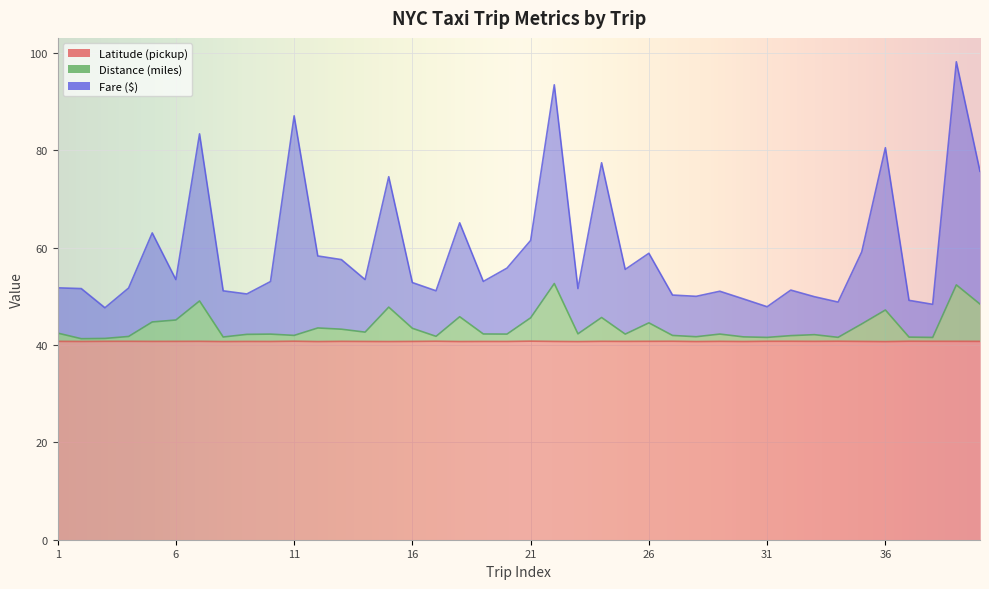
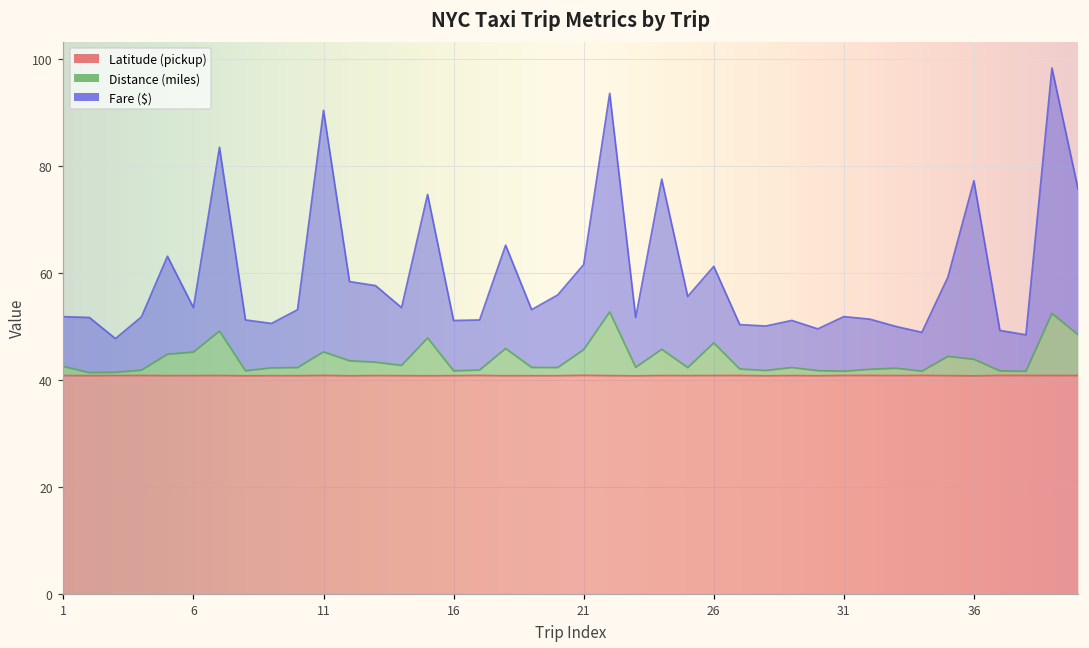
  {
    "Latitude (pickup)": {
      "1": 41,
      "6": 41,
      "11": 41,
      "16": 41,
      "21": 41,
      "26": 41,
      "31": 41,
      "36": 41
    },
    "Distance (miles)": {
      "1": 2,
      "6": 4,
-     "11": 1,
-     "16": 3,
+     "11": 4,
+     "16": 1,
      "21": 5,
-     "26": 4,
+     "26": 6,
      "31": 1,
-     "36": 7
+     "36": 3
    },
    "Fare ($)": {
      "1": 9,
      "6": 8,
      "11": 45,
      "16": 9,
      "21": 16,
      "26": 14,
-     "31": 6,
+     "31": 10,
      "36": 33
    }
  }
